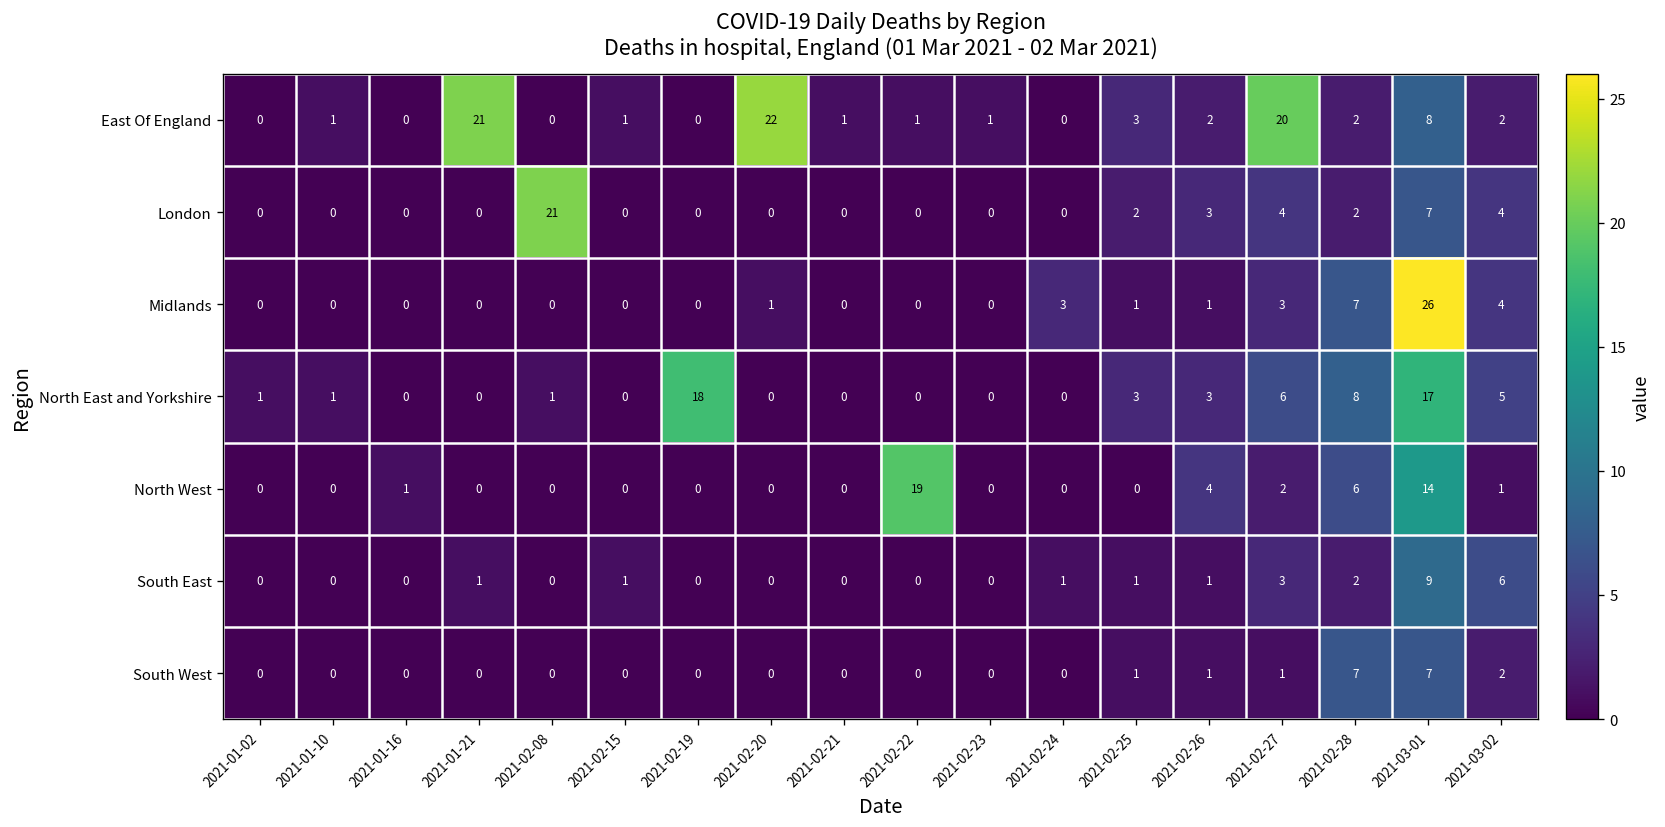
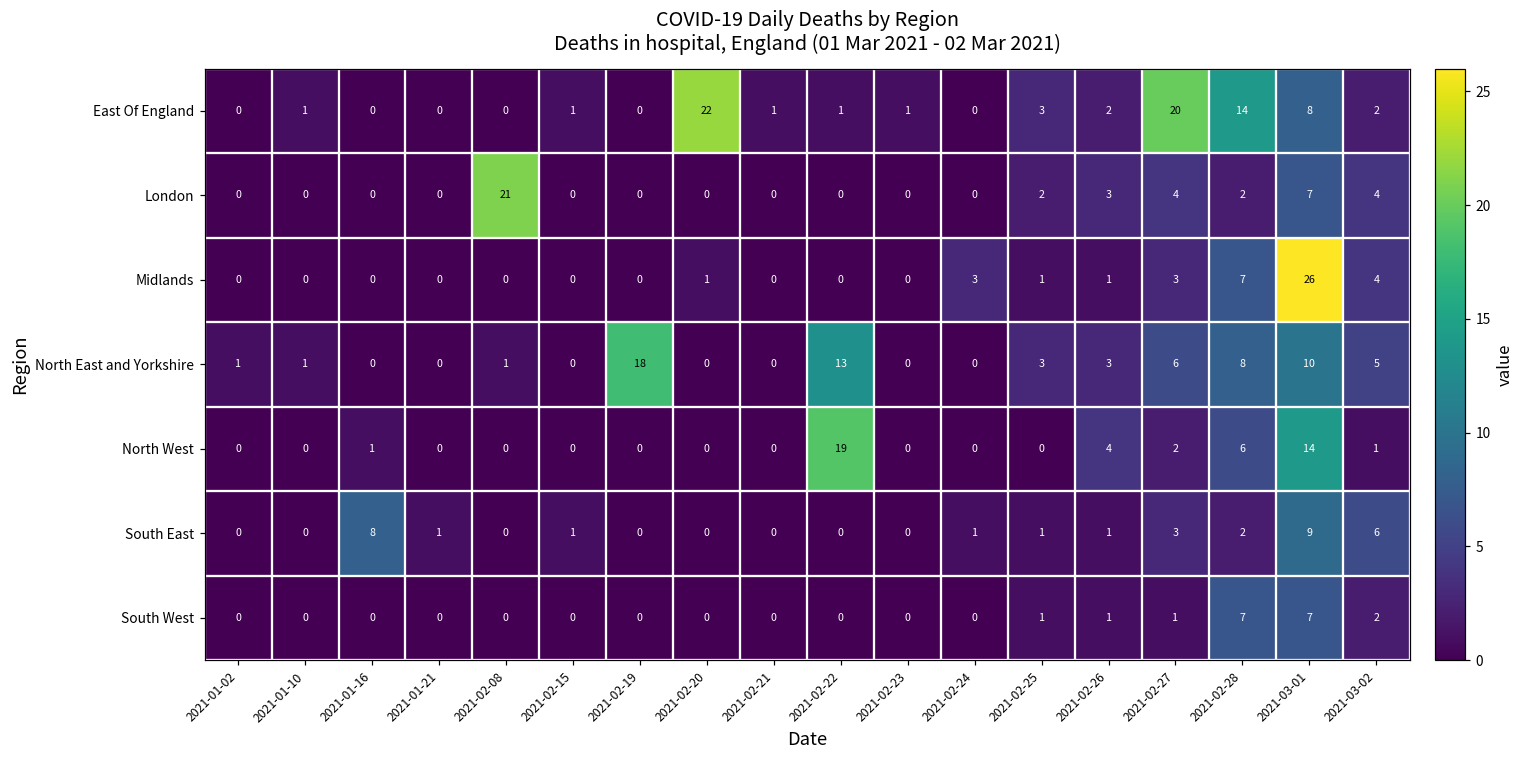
  {
    "East Of England": {
      "2021-01-02": 0,
      "2021-01-10": 1,
      "2021-01-16": 0,
-     "2021-01-21": 21,
+     "2021-01-21": 0,
      "2021-02-08": 0,
      "2021-02-15": 1,
      "2021-02-19": 0,
      "2021-02-20": 22,
      "2021-02-21": 1,
      "2021-02-22": 1,
      "2021-02-23": 1,
      "2021-02-24": 0,
      "2021-02-25": 3,
      "2021-02-26": 2,
      "2021-02-27": 20,
-     "2021-02-28": 2,
+     "2021-02-28": 14,
      "2021-03-01": 8,
      "2021-03-02": 2
    },
    "London": {
      "2021-01-02": 0,
      "2021-01-10": 0,
      "2021-01-16": 0,
      "2021-01-21": 0,
      "2021-02-08": 21,
      "2021-02-15": 0,
      "2021-02-19": 0,
      "2021-02-20": 0,
      "2021-02-21": 0,
      "2021-02-22": 0,
      "2021-02-23": 0,
      "2021-02-24": 0,
      "2021-02-25": 2,
      "2021-02-26": 3,
      "2021-02-27": 4,
      "2021-02-28": 2,
      "2021-03-01": 7,
      "2021-03-02": 4
    },
    "Midlands": {
      "2021-01-02": 0,
      "2021-01-10": 0,
      "2021-01-16": 0,
      "2021-01-21": 0,
      "2021-02-08": 0,
      "2021-02-15": 0,
      "2021-02-19": 0,
      "2021-02-20": 1,
      "2021-02-21": 0,
      "2021-02-22": 0,
      "2021-02-23": 0,
      "2021-02-24": 3,
      "2021-02-25": 1,
      "2021-02-26": 1,
      "2021-02-27": 3,
      "2021-02-28": 7,
      "2021-03-01": 26,
      "2021-03-02": 4
    },
    "North East and Yorkshire": {
      "2021-01-02": 1,
      "2021-01-10": 1,
      "2021-01-16": 0,
      "2021-01-21": 0,
      "2021-02-08": 1,
      "2021-02-15": 0,
      "2021-02-19": 18,
      "2021-02-20": 0,
      "2021-02-21": 0,
-     "2021-02-22": 0,
+     "2021-02-22": 13,
      "2021-02-23": 0,
      "2021-02-24": 0,
      "2021-02-25": 3,
      "2021-02-26": 3,
      "2021-02-27": 6,
      "2021-02-28": 8,
-     "2021-03-01": 17,
+     "2021-03-01": 10,
      "2021-03-02": 5
    },
    "North West": {
      "2021-01-02": 0,
      "2021-01-10": 0,
      "2021-01-16": 1,
      "2021-01-21": 0,
      "2021-02-08": 0,
      "2021-02-15": 0,
      "2021-02-19": 0,
      "2021-02-20": 0,
      "2021-02-21": 0,
      "2021-02-22": 19,
      "2021-02-23": 0,
      "2021-02-24": 0,
      "2021-02-25": 0,
      "2021-02-26": 4,
      "2021-02-27": 2,
      "2021-02-28": 6,
      "2021-03-01": 14,
      "2021-03-02": 1
    },
    "South East": {
      "2021-01-02": 0,
      "2021-01-10": 0,
-     "2021-01-16": 0,
+     "2021-01-16": 8,
      "2021-01-21": 1,
      "2021-02-08": 0,
      "2021-02-15": 1,
      "2021-02-19": 0,
      "2021-02-20": 0,
      "2021-02-21": 0,
      "2021-02-22": 0,
      "2021-02-23": 0,
      "2021-02-24": 1,
      "2021-02-25": 1,
      "2021-02-26": 1,
      "2021-02-27": 3,
      "2021-02-28": 2,
      "2021-03-01": 9,
      "2021-03-02": 6
    },
    "South West": {
      "2021-01-02": 0,
      "2021-01-10": 0,
      "2021-01-16": 0,
      "2021-01-21": 0,
      "2021-02-08": 0,
      "2021-02-15": 0,
      "2021-02-19": 0,
      "2021-02-20": 0,
      "2021-02-21": 0,
      "2021-02-22": 0,
      "2021-02-23": 0,
      "2021-02-24": 0,
      "2021-02-25": 1,
      "2021-02-26": 1,
      "2021-02-27": 1,
      "2021-02-28": 7,
      "2021-03-01": 7,
      "2021-03-02": 2
    }
  }
